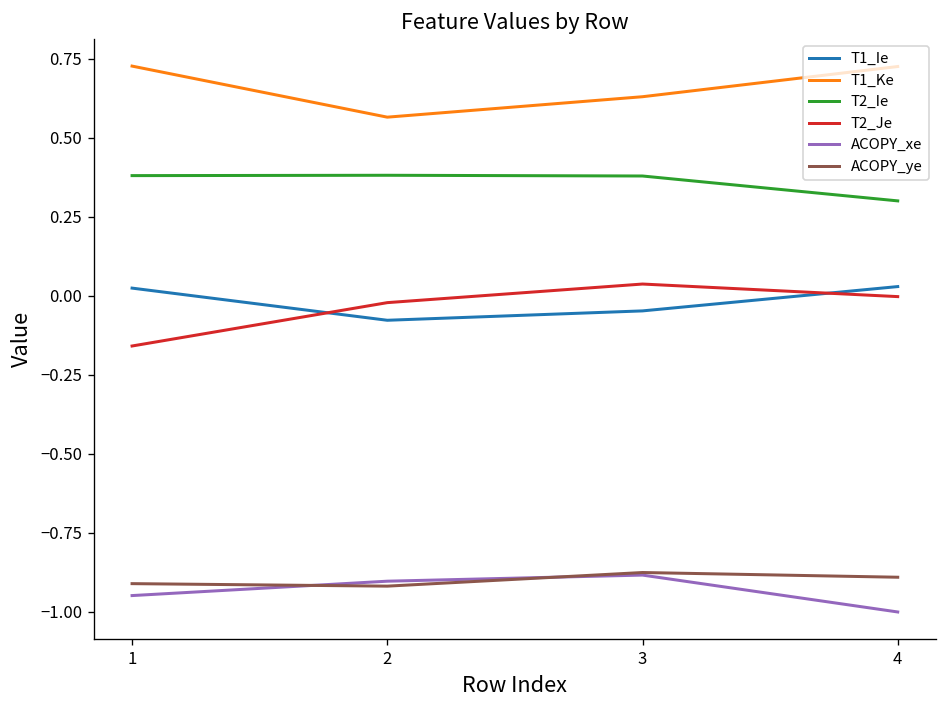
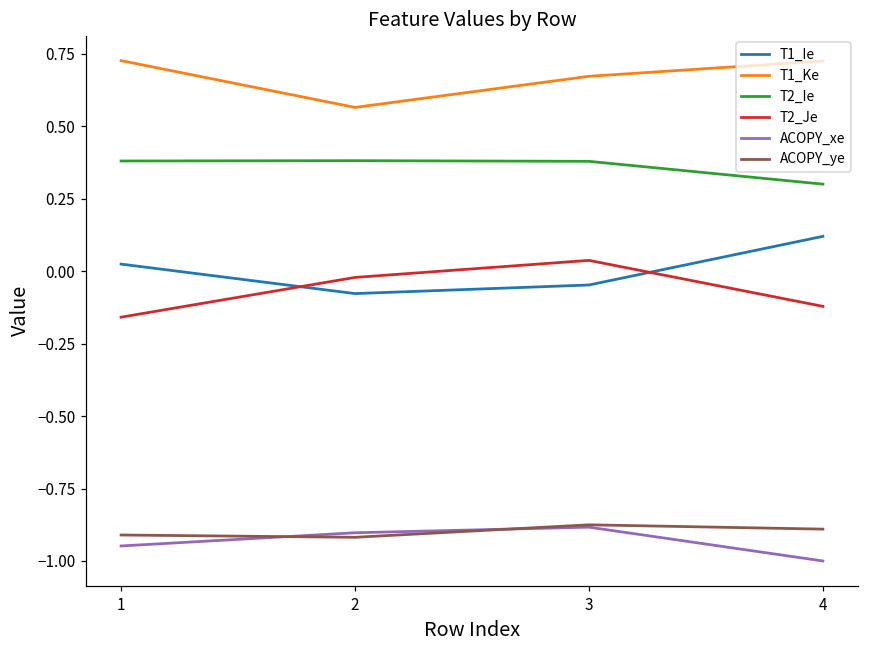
  {
    "T1_Ie": {
      "1": 0.02,
      "2": -0.08,
      "3": -0.05,
-     "4": 0.03
+     "4": 0.12
    },
    "T1_Ke": {
      "1": 0.73,
      "2": 0.57,
-     "3": 0.63
+     "3": 0.67
    },
    "T2_Ie": {
      "1": 0.38,
      "2": 0.38,
      "3": 0.38,
      "4": 0.30
    },
    "T2_Je": {
      "1": -0.16,
      "2": -0.02,
      "3": 0.04,
-     "4": 0.00
+     "4": -0.12
    },
    "ACOPY_xe": {
      "1": -0.95,
      "2": -0.90,
      "4": -1.00
    },
    "ACOPY_ye": {
      "1": -0.91,
      "2": -0.92,
      "4": -0.89
    }
  }
